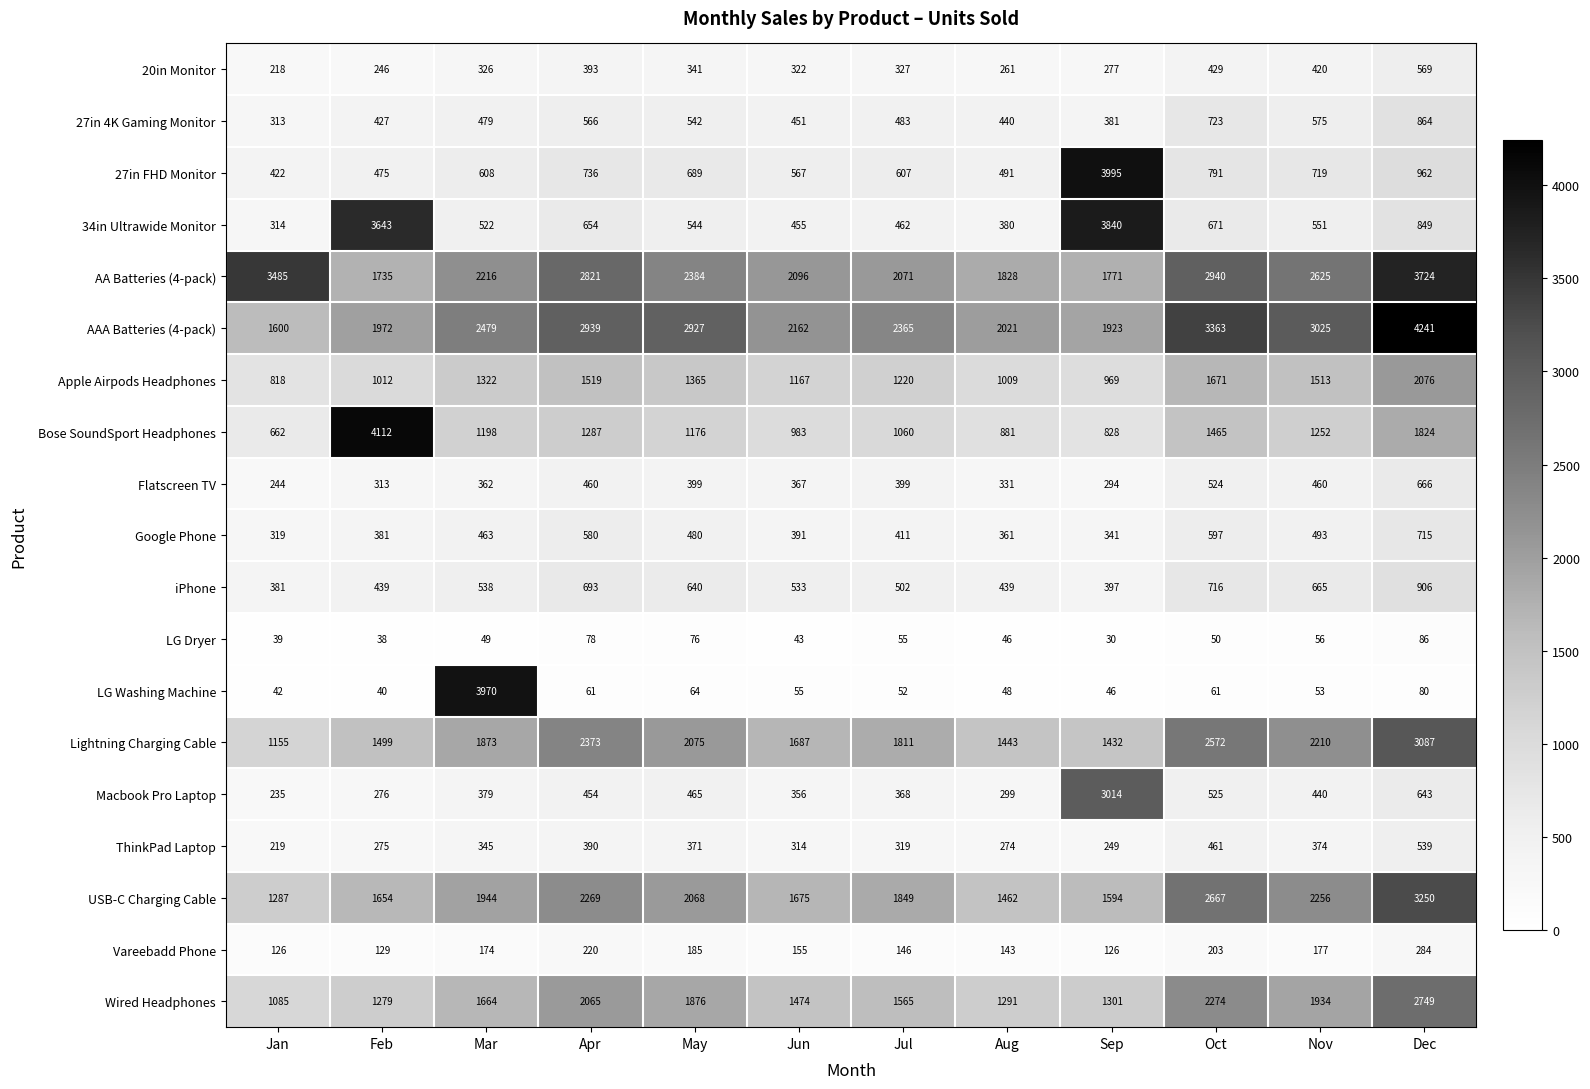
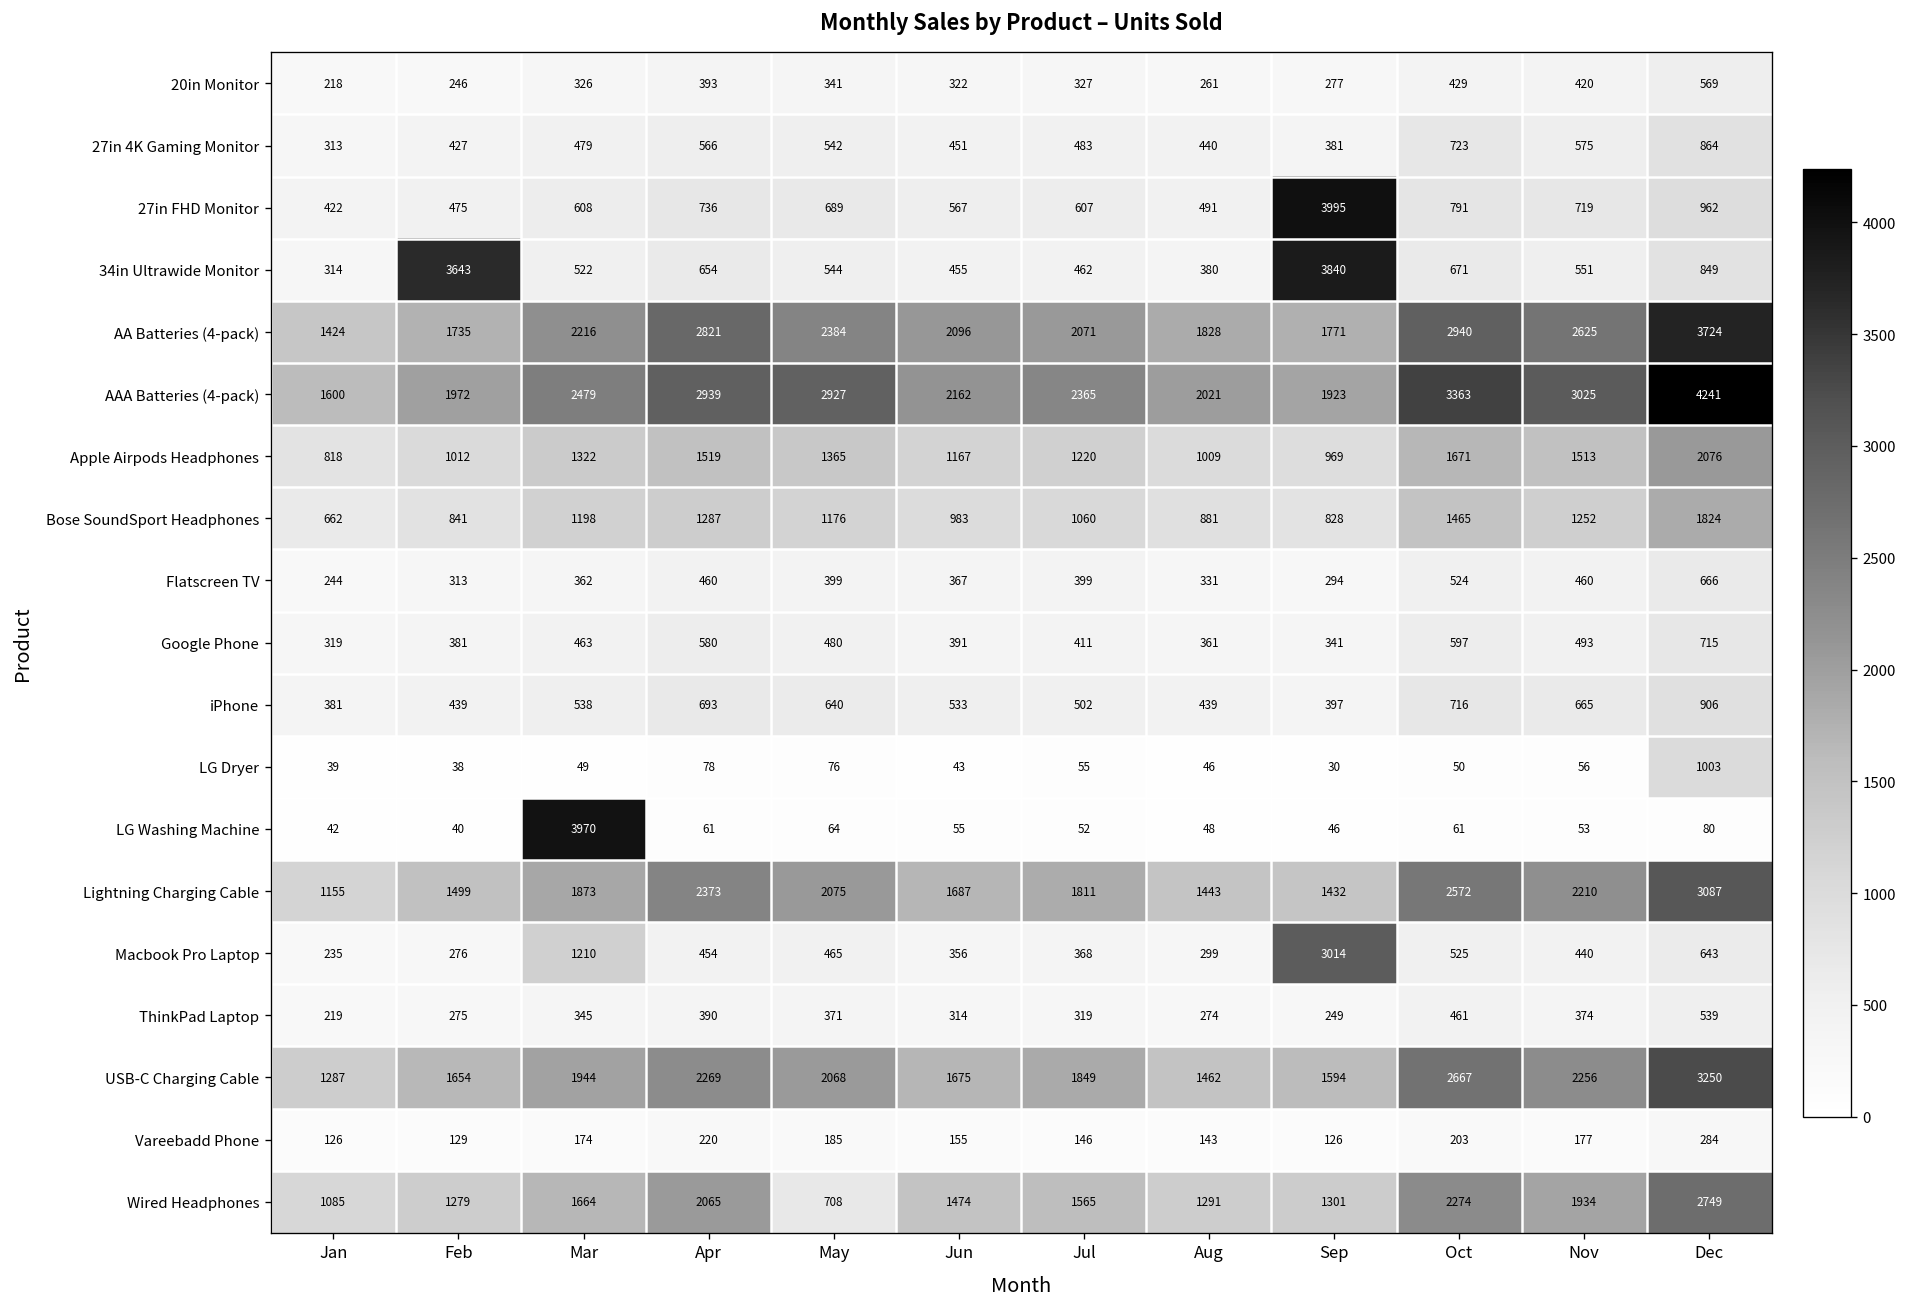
  {
    "AA Batteries (4-pack)": {
-     "Jan": 3485,
+     "Jan": 1424,
      "Feb": 1735,
      "Mar": 2216,
      "Apr": 2821,
      "May": 2384,
      "Jun": 2096,
      "Jul": 2071,
      "Aug": 1828,
      "Sep": 1771,
      "Oct": 2940,
      "Nov": 2625,
      "Dec": 3724
    },
    "Bose SoundSport Headphones": {
      "Jan": 662,
-     "Feb": 4112,
+     "Feb": 841,
      "Mar": 1198,
      "Apr": 1287,
      "May": 1176,
      "Jun": 983,
      "Jul": 1060,
      "Aug": 881,
      "Sep": 828,
      "Oct": 1465,
      "Nov": 1252,
      "Dec": 1824
    },
    "LG Dryer": {
      "Jan": 39,
      "Feb": 38,
      "Mar": 49,
      "Apr": 78,
      "May": 76,
      "Jun": 43,
      "Jul": 55,
      "Aug": 46,
      "Sep": 30,
      "Oct": 50,
      "Nov": 56,
-     "Dec": 86
+     "Dec": 1003
    },
    "Macbook Pro Laptop": {
      "Jan": 235,
      "Feb": 276,
-     "Mar": 379,
+     "Mar": 1210,
      "Apr": 454,
      "May": 465,
      "Jun": 356,
      "Jul": 368,
      "Aug": 299,
      "Sep": 3014,
      "Oct": 525,
      "Nov": 440,
      "Dec": 643
    },
    "Wired Headphones": {
      "Jan": 1085,
      "Feb": 1279,
      "Mar": 1664,
      "Apr": 2065,
-     "May": 1876,
+     "May": 708,
      "Jun": 1474,
      "Jul": 1565,
      "Aug": 1291,
      "Sep": 1301,
      "Oct": 2274,
      "Nov": 1934,
      "Dec": 2749
    }
  }
